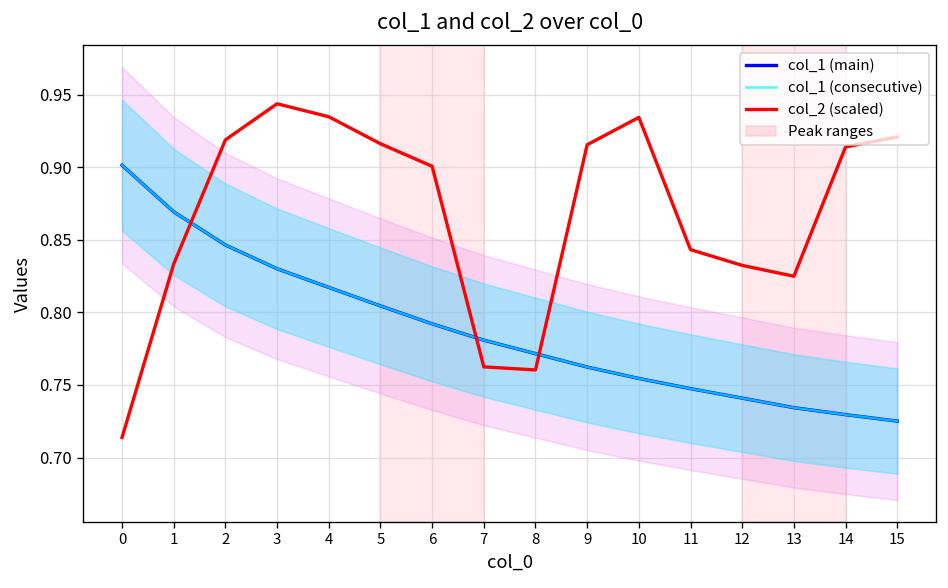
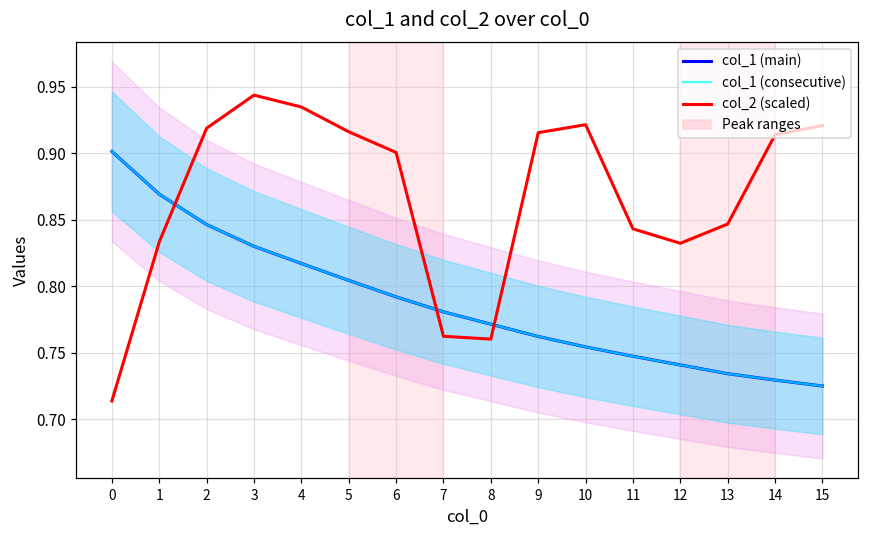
  {
    "col_2 (scaled)": {
      "0": 0.714,
      "1": 0.833,
      "2": 0.919,
      "3": 0.944,
      "4": 0.935,
      "5": 0.916,
      "6": 0.901,
      "7": 0.762,
      "8": 0.760,
      "9": 0.916,
-     "10": 0.934,
+     "10": 0.922,
      "11": 0.843,
      "12": 0.832,
-     "13": 0.825
+     "13": 0.847
    }
  }
